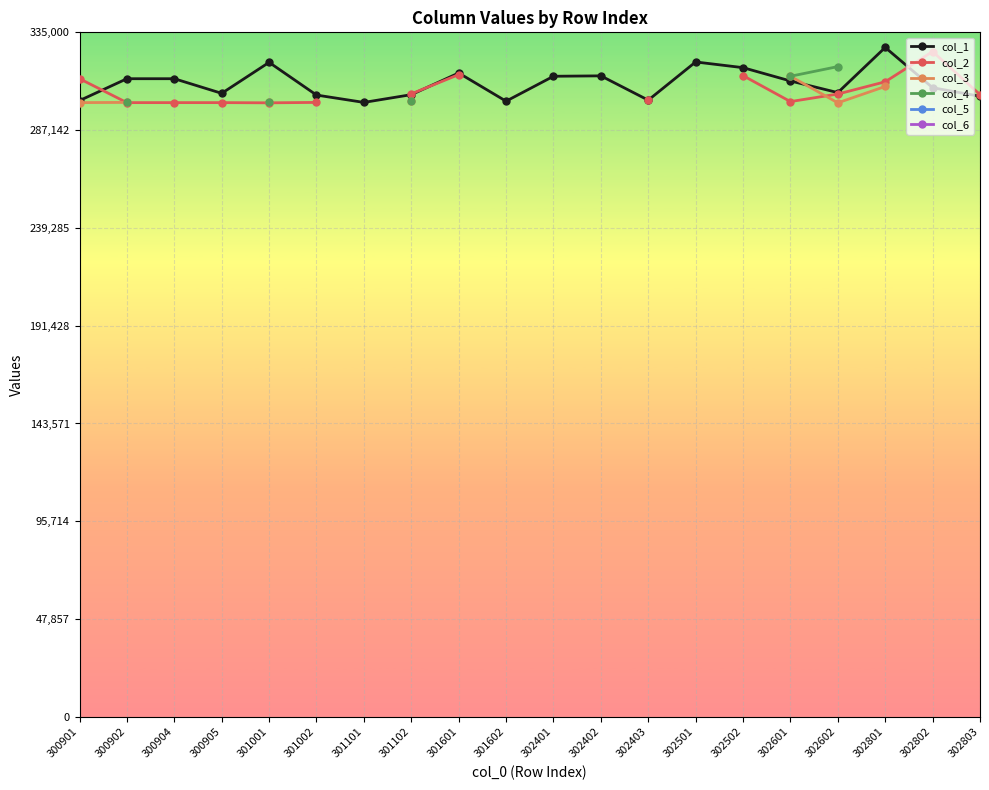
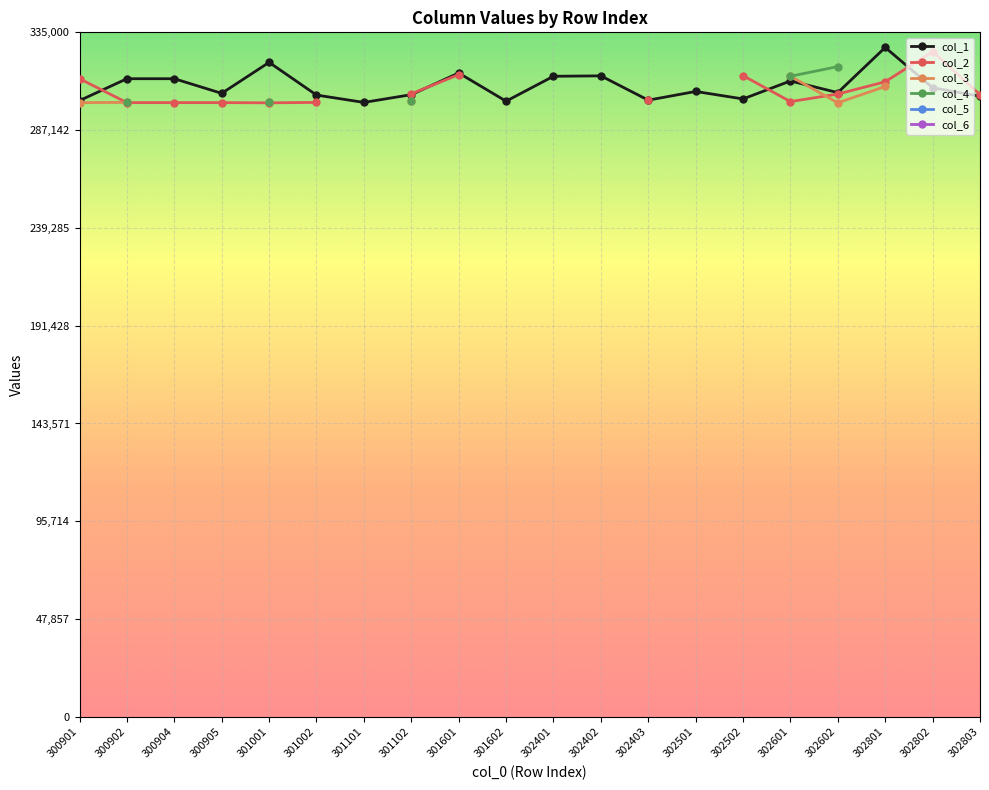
  {
    "col_1": {
      "300902": "312,000",
      "300904": "312,000",
      "300905": "305,000",
      "301001": "320,000",
      "301002": "304,000",
      "301101": "301,000",
      "301602": "301,000",
      "302401": "314,000",
      "302402": "314,000",
-     "302501": "321,000",
-     "302502": "318,000",
+     "302501": "306,000",
+     "302502": "302,000",
      "302601": "311,000",
      "302801": "328,000"
    },
    "col_4": {
      "302602": "318,000"
    }
  }
